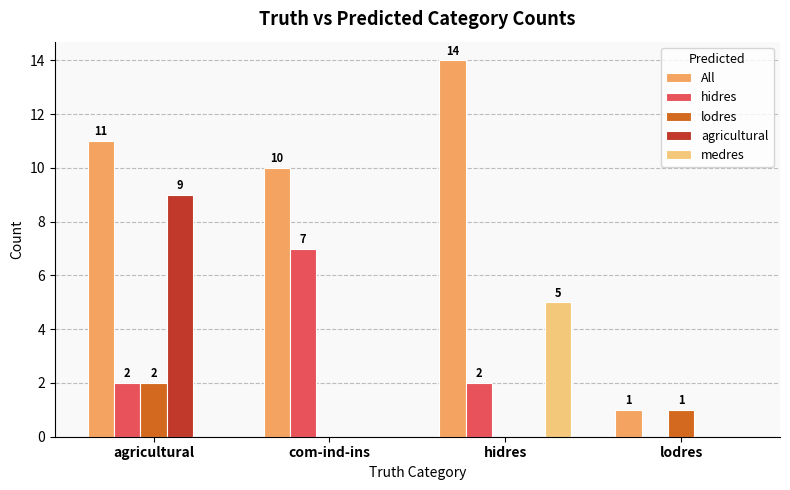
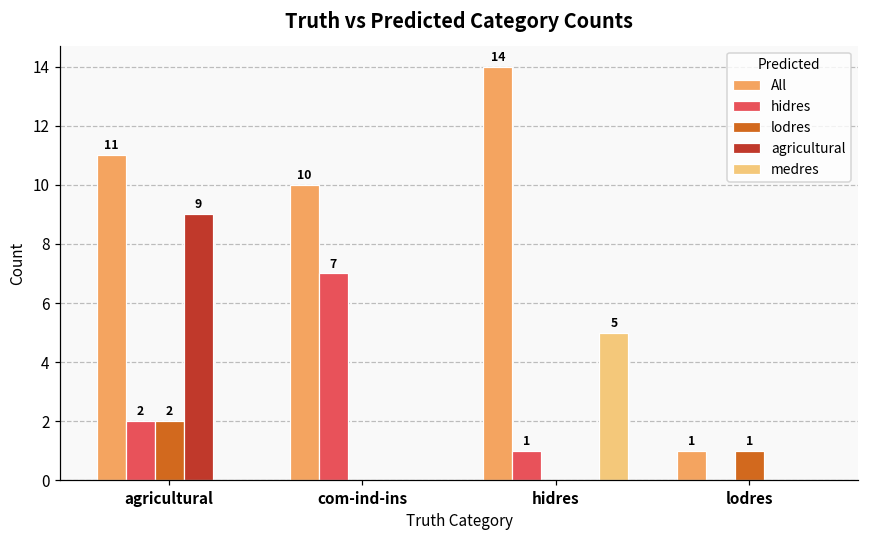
  {
    "hidres": {
      "agricultural": 2,
      "com-ind-ins": 7,
-     "hidres": 2
+     "hidres": 1
    }
  }
